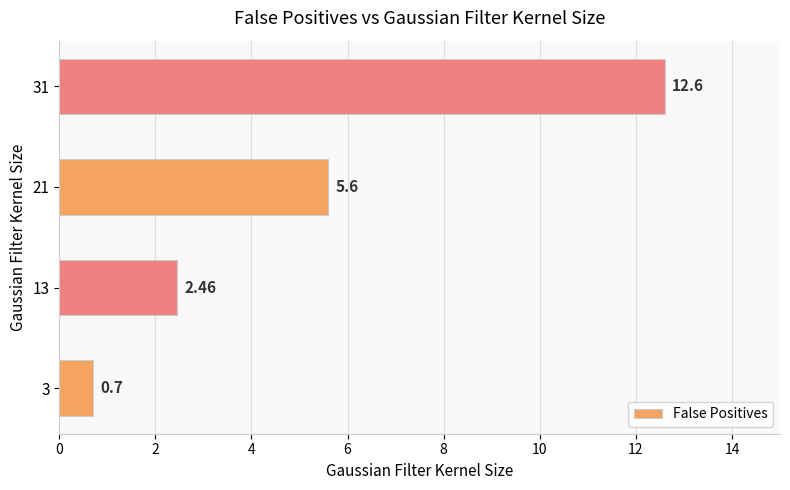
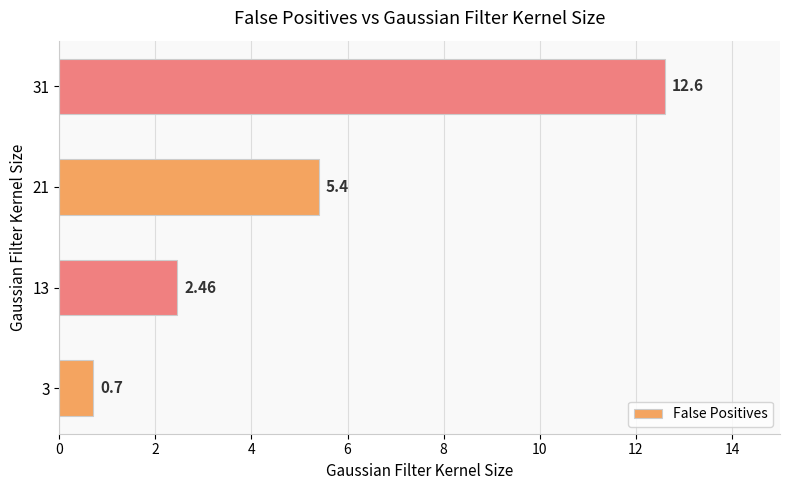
  {
    "31": 12.6,
-   "21": 5.6,
+   "21": 5.4,
    "13": 2.46,
    "3": 0.7
  }
